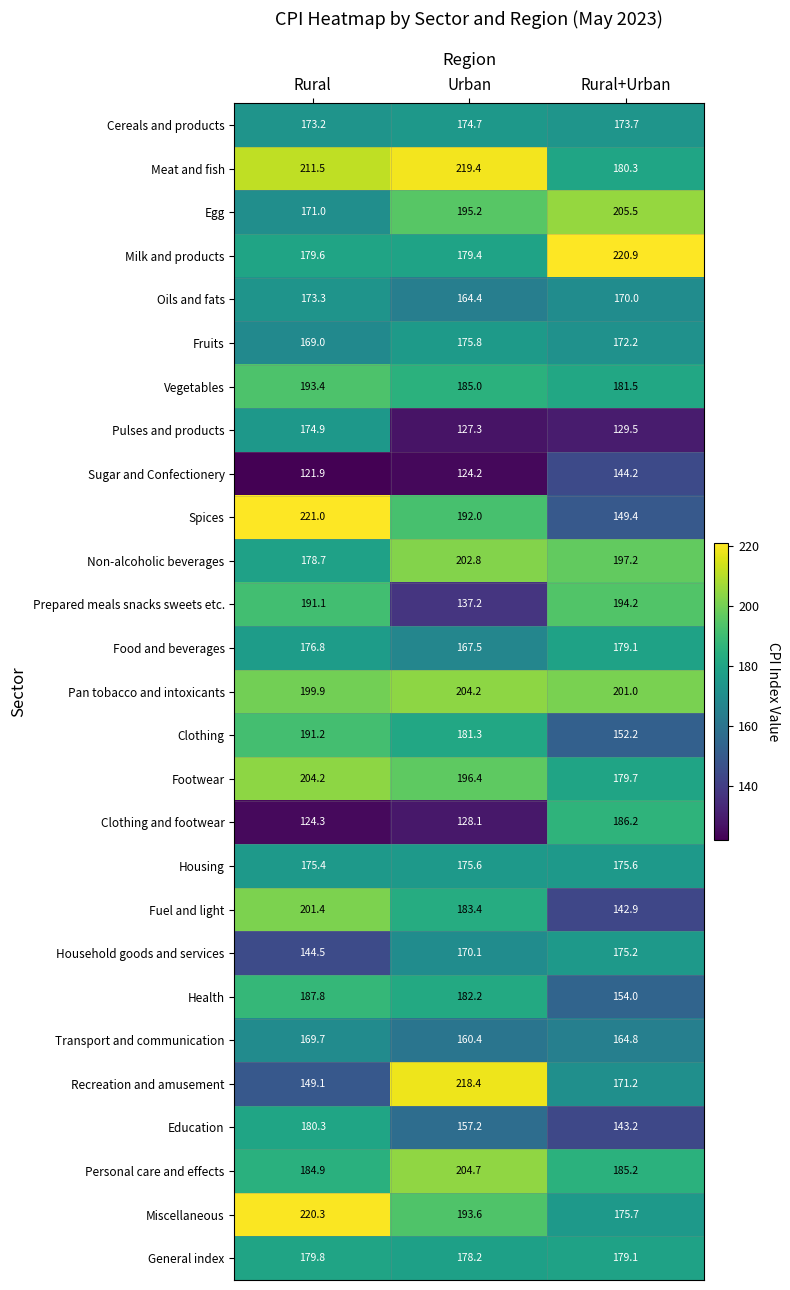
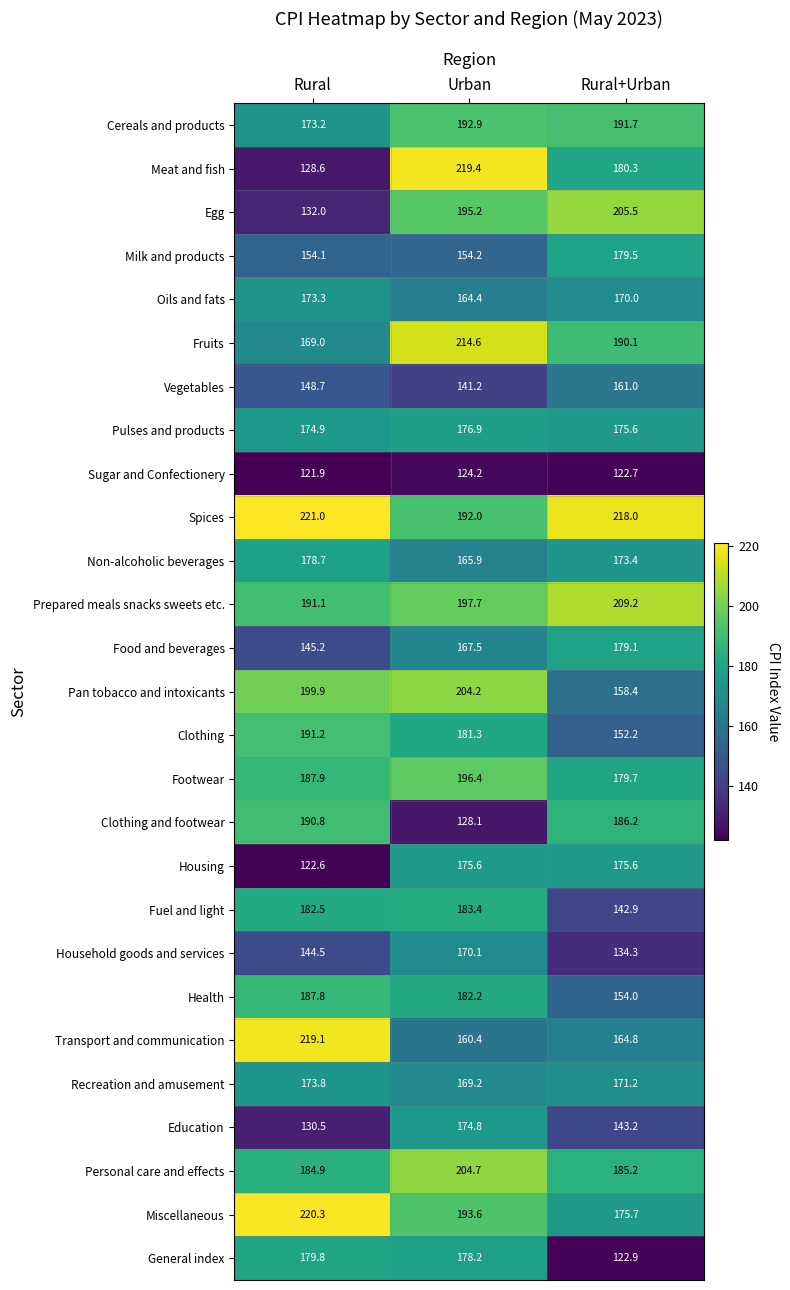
  {
    "Cereals and products": {
      "Rural": 173.2,
-     "Urban": 174.7,
-     "Rural+Urban": 173.7
+     "Urban": 192.9,
+     "Rural+Urban": 191.7
    },
    "Meat and fish": {
-     "Rural": 211.5,
+     "Rural": 128.6,
      "Urban": 219.4,
      "Rural+Urban": 180.3
    },
    "Egg": {
-     "Rural": 171.0,
+     "Rural": 132.0,
      "Urban": 195.2,
      "Rural+Urban": 205.5
    },
    "Milk and products": {
-     "Rural": 179.6,
-     "Urban": 179.4,
-     "Rural+Urban": 220.9
+     "Rural": 154.1,
+     "Urban": 154.2,
+     "Rural+Urban": 179.5
    },
    "Oils and fats": {
      "Rural": 173.3,
      "Urban": 164.4,
      "Rural+Urban": 170.0
    },
    "Fruits": {
      "Rural": 169.0,
-     "Urban": 175.8,
-     "Rural+Urban": 172.2
+     "Urban": 214.6,
+     "Rural+Urban": 190.1
    },
    "Vegetables": {
-     "Rural": 193.4,
-     "Urban": 185.0,
-     "Rural+Urban": 181.5
+     "Rural": 148.7,
+     "Urban": 141.2,
+     "Rural+Urban": 161.0
    },
    "Pulses and products": {
      "Rural": 174.9,
-     "Urban": 127.3,
-     "Rural+Urban": 129.5
+     "Urban": 176.9,
+     "Rural+Urban": 175.6
    },
    "Sugar and Confectionery": {
      "Rural": 121.9,
      "Urban": 124.2,
-     "Rural+Urban": 144.2
+     "Rural+Urban": 122.7
    },
    "Spices": {
      "Rural": 221.0,
      "Urban": 192.0,
-     "Rural+Urban": 149.4
+     "Rural+Urban": 218.0
    },
    "Non-alcoholic beverages": {
      "Rural": 178.7,
-     "Urban": 202.8,
-     "Rural+Urban": 197.2
+     "Urban": 165.9,
+     "Rural+Urban": 173.4
    },
    "Prepared meals snacks sweets etc.": {
      "Rural": 191.1,
-     "Urban": 137.2,
-     "Rural+Urban": 194.2
+     "Urban": 197.7,
+     "Rural+Urban": 209.2
    },
    "Food and beverages": {
-     "Rural": 176.8,
+     "Rural": 145.2,
      "Urban": 167.5,
      "Rural+Urban": 179.1
    },
    "Pan tobacco and intoxicants": {
      "Rural": 199.9,
      "Urban": 204.2,
-     "Rural+Urban": 201.0
+     "Rural+Urban": 158.4
    },
    "Clothing": {
      "Rural": 191.2,
      "Urban": 181.3,
      "Rural+Urban": 152.2
    },
    "Footwear": {
-     "Rural": 204.2,
+     "Rural": 187.9,
      "Urban": 196.4,
      "Rural+Urban": 179.7
    },
    "Clothing and footwear": {
-     "Rural": 124.3,
+     "Rural": 190.8,
      "Urban": 128.1,
      "Rural+Urban": 186.2
    },
    "Housing": {
-     "Rural": 175.4,
+     "Rural": 122.6,
      "Urban": 175.6,
      "Rural+Urban": 175.6
    },
    "Fuel and light": {
-     "Rural": 201.4,
+     "Rural": 182.5,
      "Urban": 183.4,
      "Rural+Urban": 142.9
    },
    "Household goods and services": {
      "Rural": 144.5,
      "Urban": 170.1,
-     "Rural+Urban": 175.2
+     "Rural+Urban": 134.3
    },
    "Health": {
      "Rural": 187.8,
      "Urban": 182.2,
      "Rural+Urban": 154.0
    },
    "Transport and communication": {
-     "Rural": 169.7,
+     "Rural": 219.1,
      "Urban": 160.4,
      "Rural+Urban": 164.8
    },
    "Recreation and amusement": {
-     "Rural": 149.1,
-     "Urban": 218.4,
+     "Rural": 173.8,
+     "Urban": 169.2,
      "Rural+Urban": 171.2
    },
    "Education": {
-     "Rural": 180.3,
-     "Urban": 157.2,
+     "Rural": 130.5,
+     "Urban": 174.8,
      "Rural+Urban": 143.2
    },
    "Personal care and effects": {
      "Rural": 184.9,
      "Urban": 204.7,
      "Rural+Urban": 185.2
    },
    "Miscellaneous": {
      "Rural": 220.3,
      "Urban": 193.6,
      "Rural+Urban": 175.7
    },
    "General index": {
      "Rural": 179.8,
      "Urban": 178.2,
-     "Rural+Urban": 179.1
+     "Rural+Urban": 122.9
    }
  }
